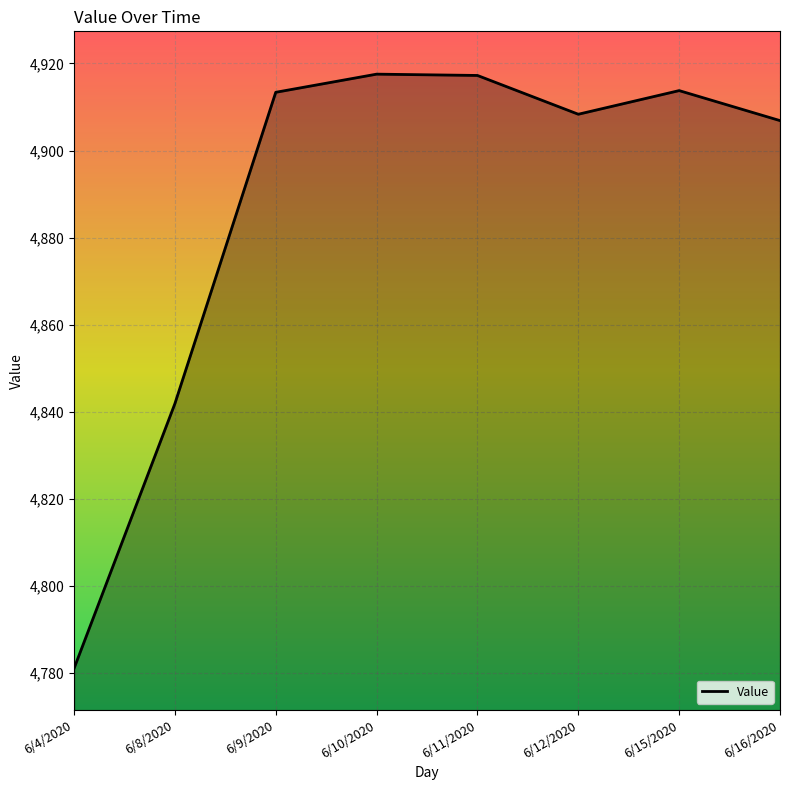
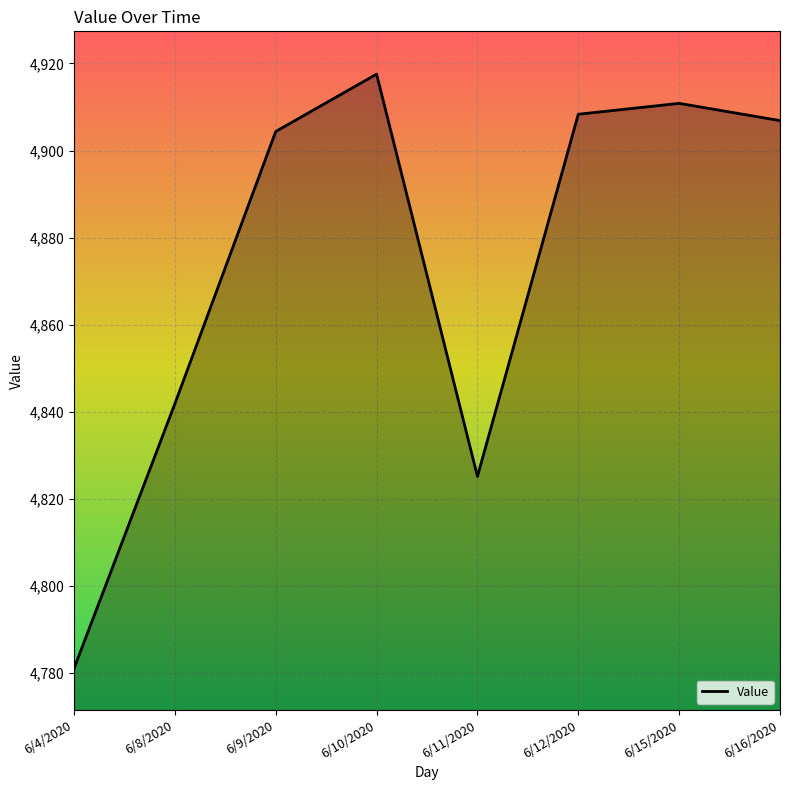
  {
    "6/4/2020": "4,781",
    "6/8/2020": "4,842",
-   "6/9/2020": "4,913",
+   "6/9/2020": "4,904",
    "6/10/2020": "4,918",
-   "6/11/2020": "4,917",
+   "6/11/2020": "4,825",
    "6/12/2020": "4,908",
-   "6/15/2020": "4,914",
+   "6/15/2020": "4,911",
    "6/16/2020": "4,907"
  }
